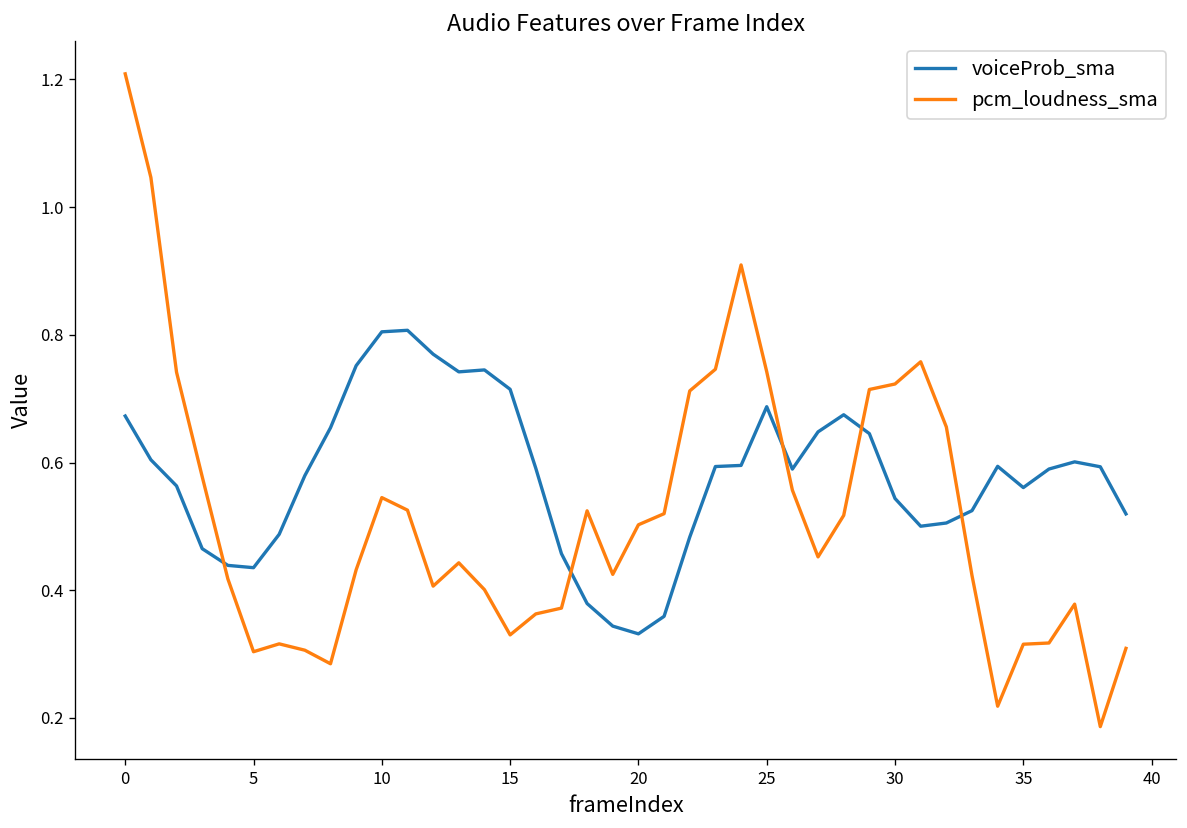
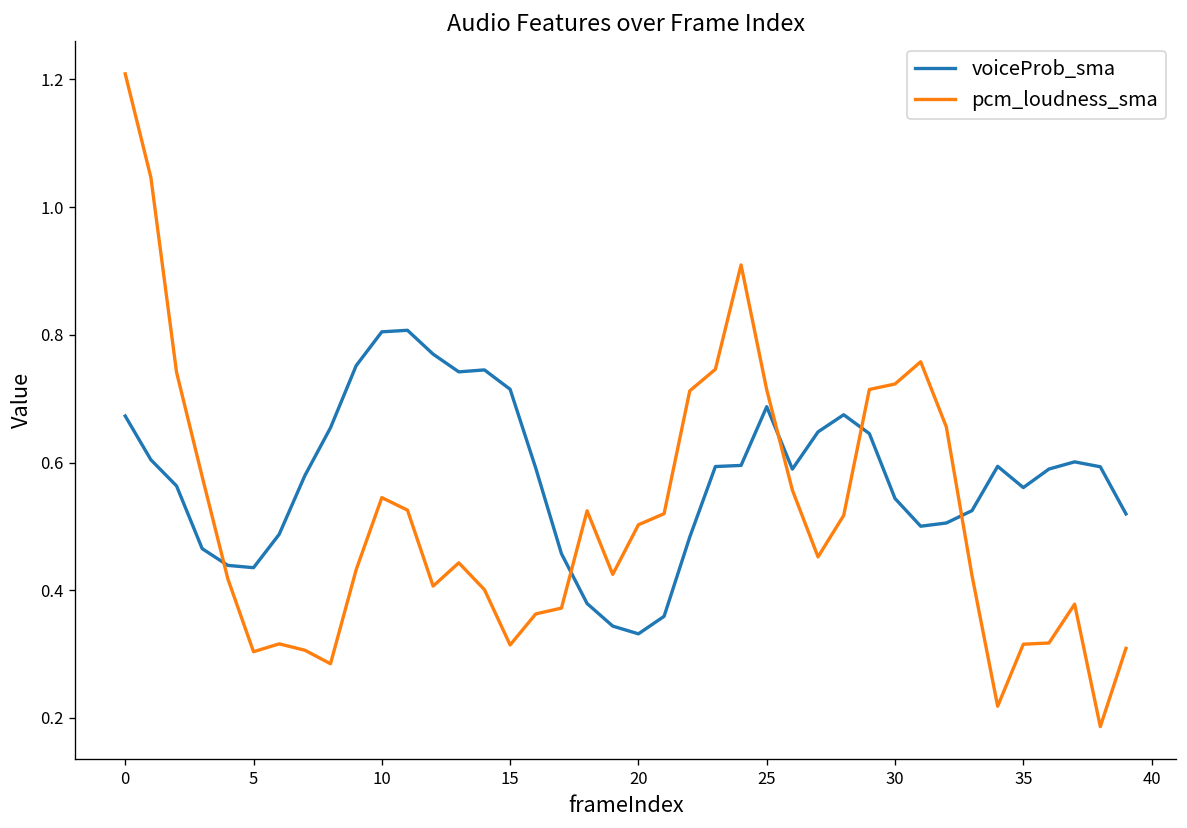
  {
    "voiceProb_sma": {
      "0": 0.67,
      "5": 0.44,
      "10": 0.80,
      "15": 0.71,
      "20": 0.33,
      "25": 0.69,
      "30": 0.54,
      "35": 0.56
    },
    "pcm_loudness_sma": {
      "0": 1.21,
      "5": 0.30,
      "10": 0.55,
-     "15": 0.33,
+     "15": 0.31,
      "20": 0.50,
-     "25": 0.74,
+     "25": 0.71,
      "30": 0.72,
      "35": 0.32
    }
  }
